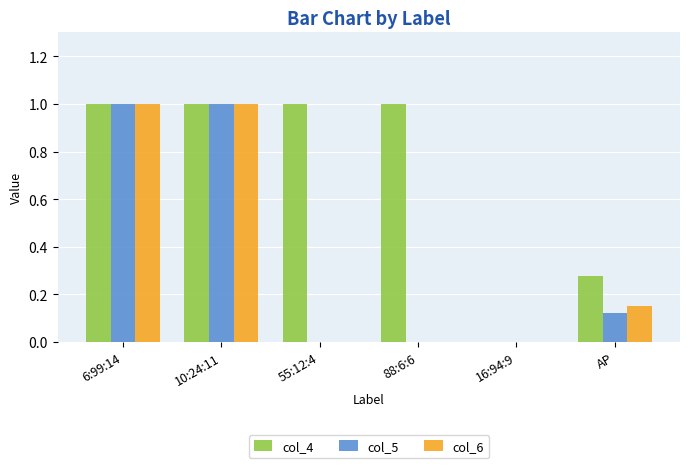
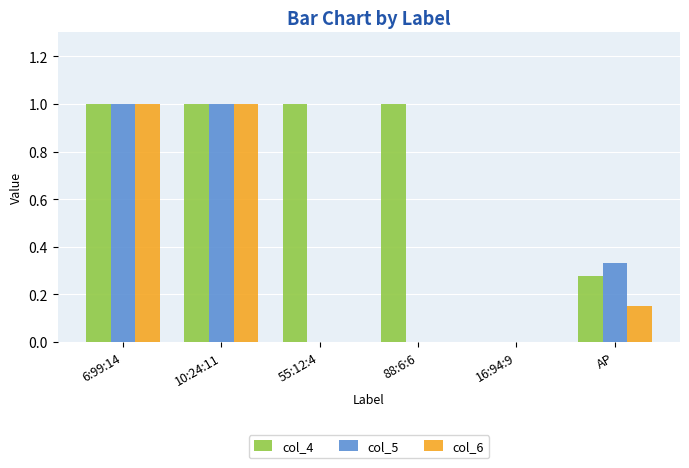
  {
    "col_4": {
      "6:99:14": 1.00,
      "10:24:11": 1.00,
      "55:12:4": 1.00,
      "88:6:6": 1.00,
      "16:94:9": 0.00,
      "AP": 0.28
    },
    "col_5": {
      "6:99:14": 1.00,
      "10:24:11": 1.00,
      "55:12:4": 0.00,
      "88:6:6": 0.00,
      "16:94:9": 0.00,
-     "AP": 0.12
+     "AP": 0.33
    },
    "col_6": {
      "6:99:14": 1.00,
      "10:24:11": 1.00,
      "55:12:4": 0.00,
      "88:6:6": 0.00,
      "16:94:9": 0.00,
      "AP": 0.15
    }
  }
